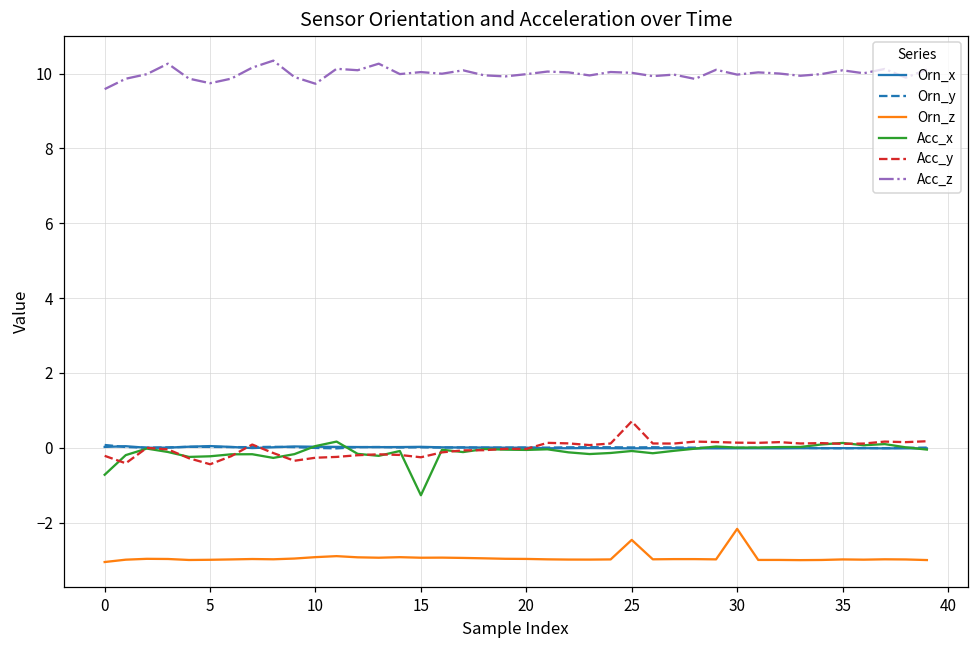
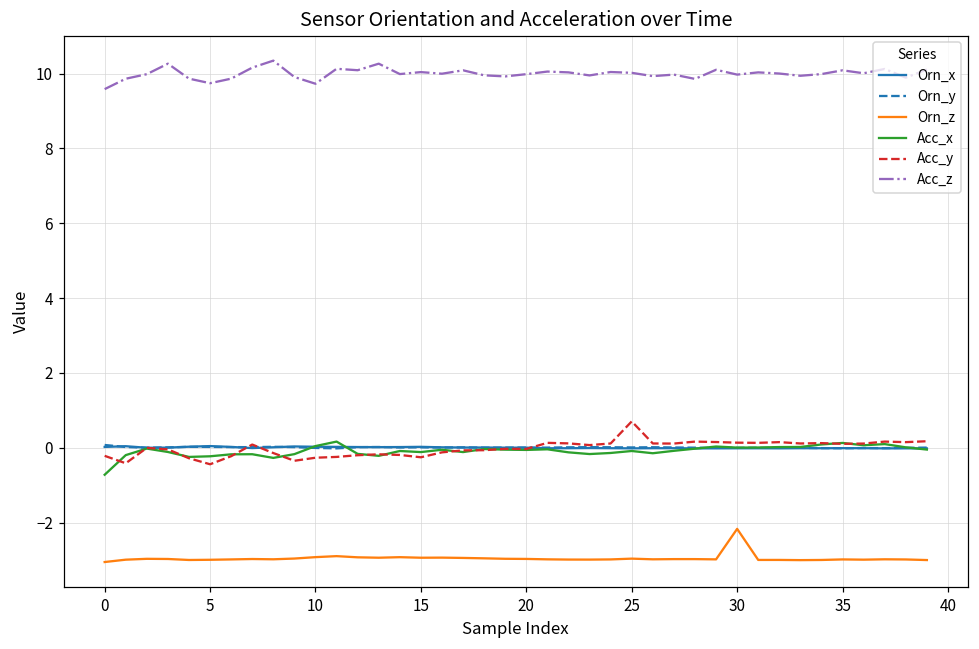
  {
    "Orn_z": {
      "0": -3.1,
      "5": -3.0,
      "10": -2.9,
      "15": -2.9,
      "20": -3.0,
-     "25": -2.5,
+     "25": -3.0,
      "30": -2.2,
      "35": -3.0
    },
    "Acc_x": {
      "0": -0.7,
      "5": -0.2,
-     "15": -1.3
+     "15": -0.1
    },
    "Acc_y": {
      "0": -0.2,
      "5": -0.4,
      "10": -0.3,
      "15": -0.3,
      "25": 0.7,
      "30": 0.1
    },
    "Acc_z": {
      "0": 9.6,
      "5": 9.7,
      "10": 9.7,
      "15": 10.0,
      "20": 10.0,
      "25": 10.0,
      "30": 10.0,
      "35": 10.1
    }
  }
